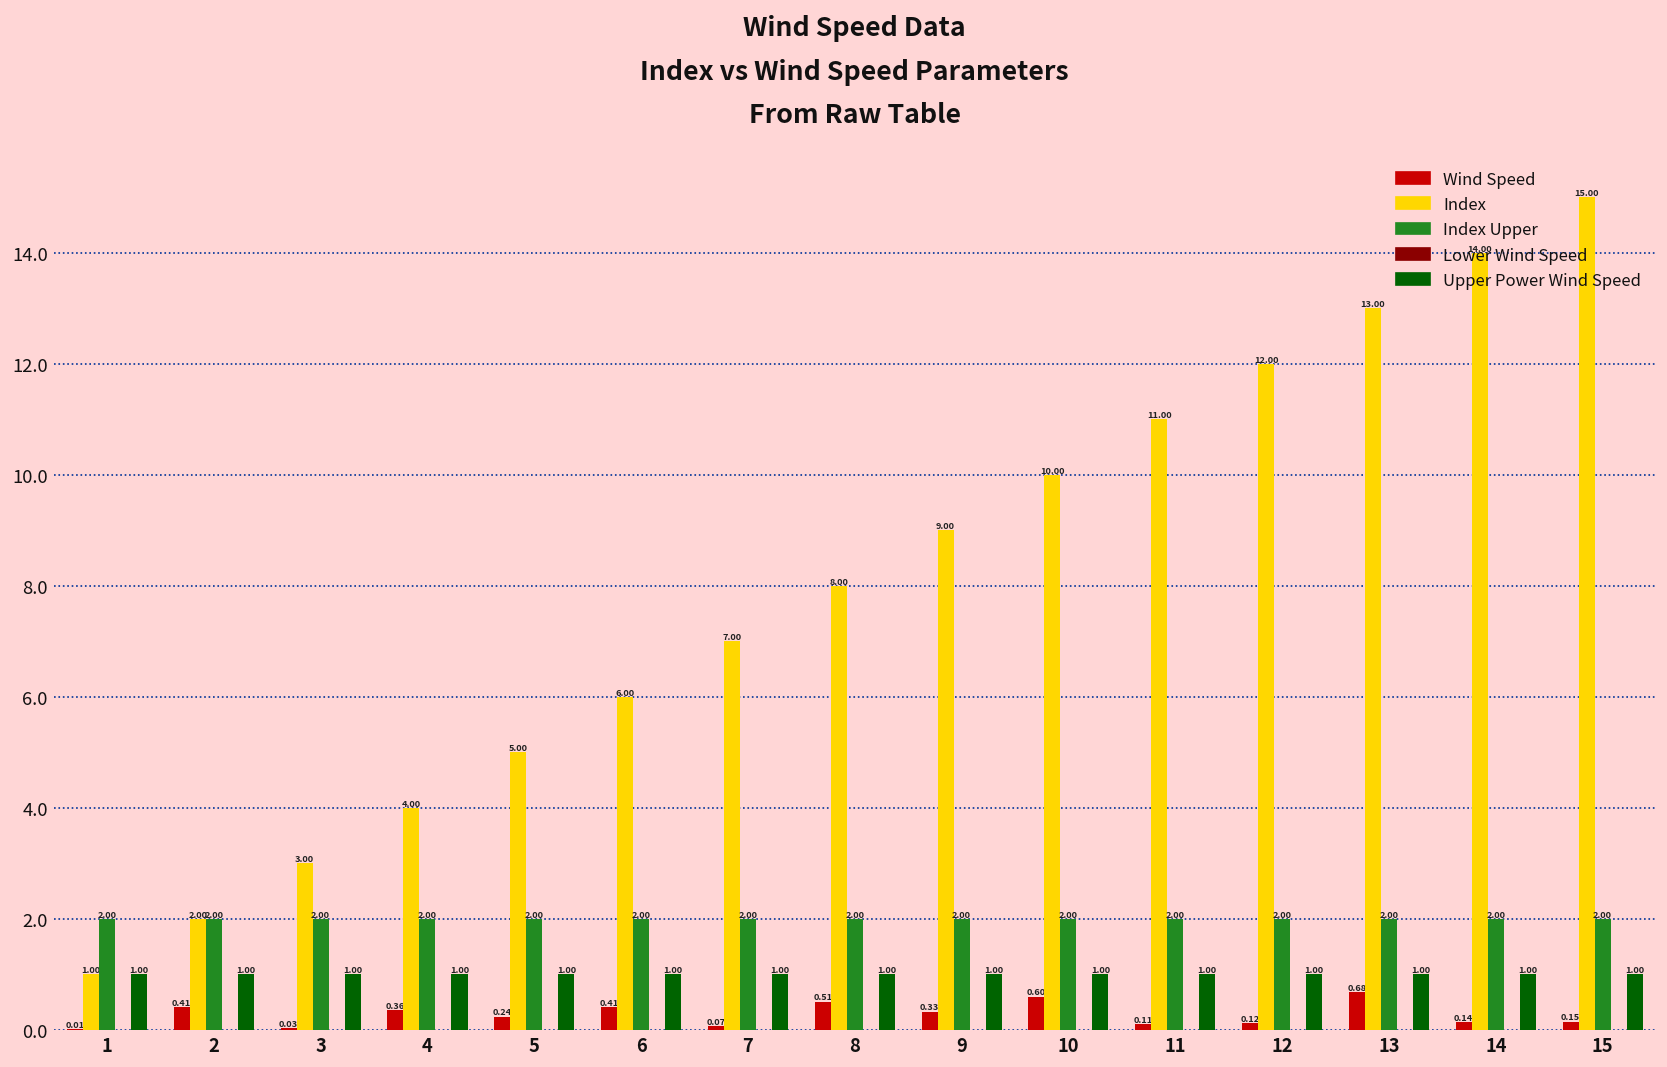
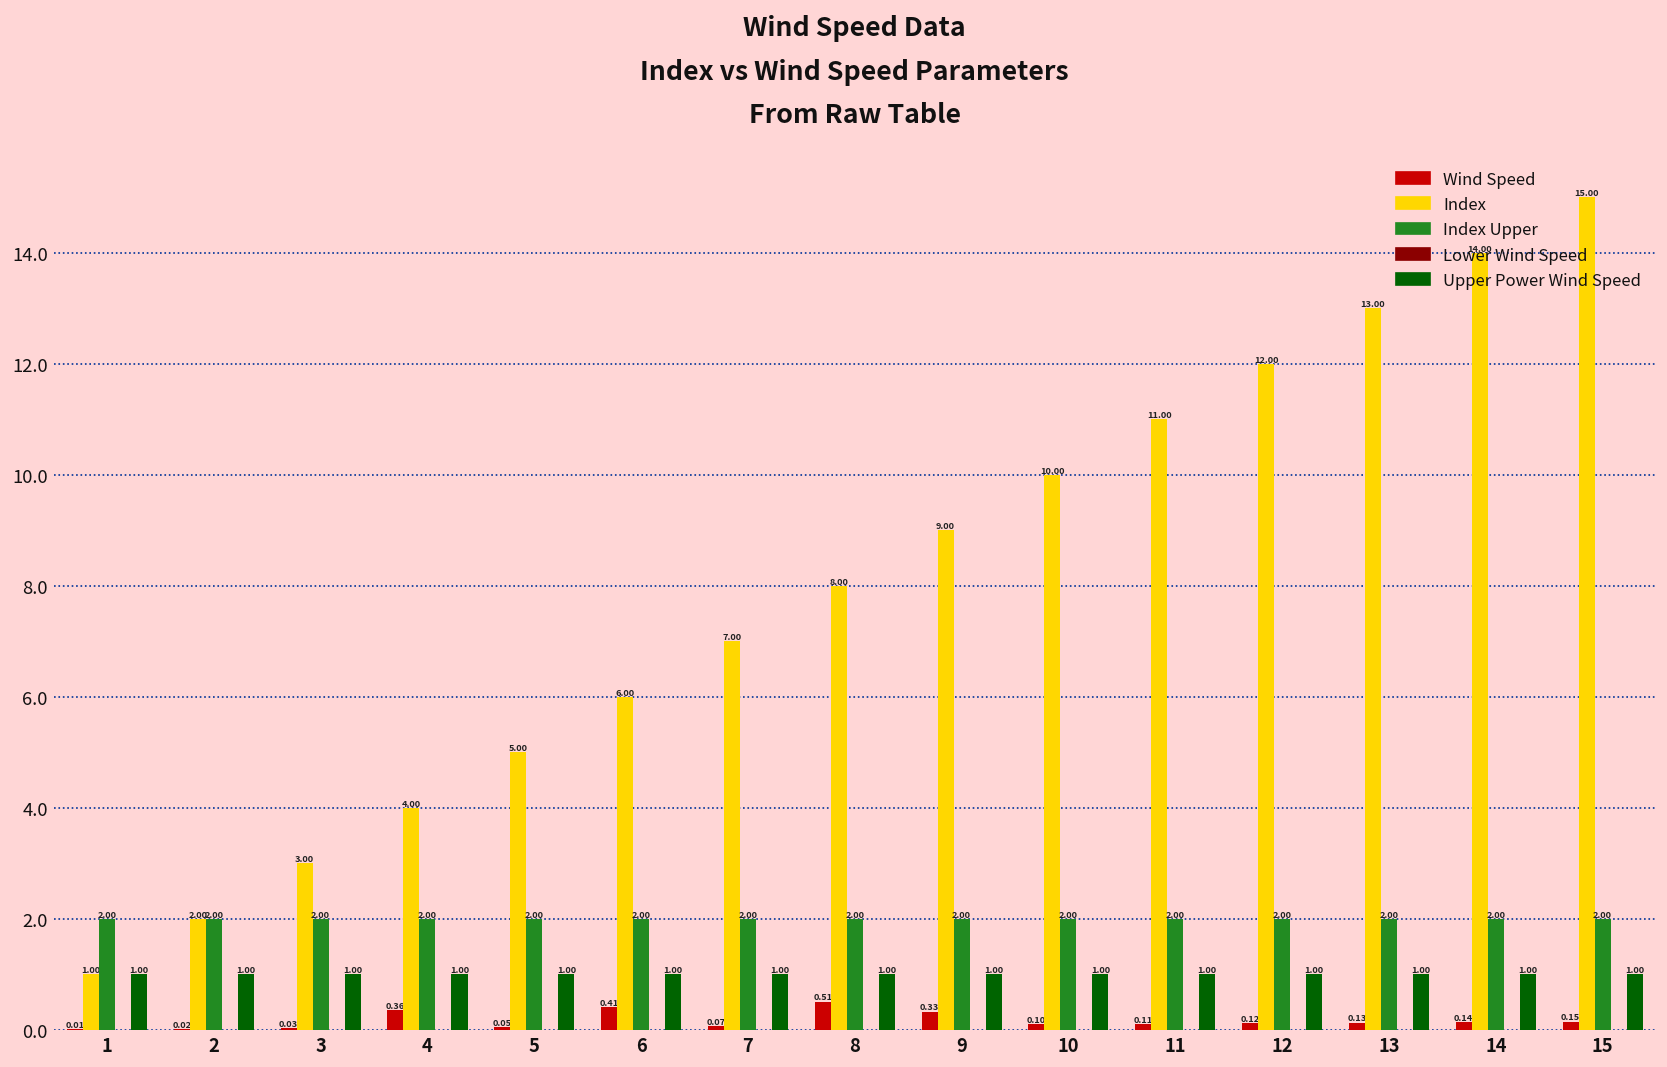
  {
    "Wind Speed": {
      "1": 0.01,
-     "2": 0.41,
+     "2": 0.02,
      "3": 0.03,
      "4": 0.36,
-     "5": 0.24,
+     "5": 0.05,
      "6": 0.41,
      "7": 0.07,
      "8": 0.51,
      "9": 0.33,
-     "10": 0.60,
+     "10": 0.10,
      "11": 0.11,
      "12": 0.12,
-     "13": 0.68,
+     "13": 0.13,
      "14": 0.14,
      "15": 0.15
    },
    "Index": {
      "1": 1.00,
      "3": 3.00,
      "4": 4.00,
      "5": 5.00,
      "6": 6.00,
      "7": 7.00,
      "8": 8.00,
      "9": 9.00,
      "10": 10.00,
      "11": 11.00,
      "12": 12.00,
      "13": 13.00,
      "14": 14.00,
      "15": 15.00
    },
    "Index Upper": {
      "1": 2.00,
      "3": 2.00,
      "4": 2.00,
      "5": 2.00,
      "6": 2.00,
      "7": 2.00,
      "8": 2.00,
      "9": 2.00,
      "10": 2.00,
      "11": 2.00,
      "12": 2.00,
      "13": 2.00,
      "14": 2.00,
      "15": 2.00
    },
    "Lower Wind Speed": {
      "1": 0.0,
      "2": 0.0,
      "3": 0.0,
      "4": 0.0,
      "5": 0.0,
      "6": 0.0,
      "7": 0.0,
      "8": 0.0,
      "9": 0.0,
      "10": 0.0,
      "11": 0.0,
      "12": 0.0,
      "13": 0.0,
      "14": 0.0,
      "15": 0.0
    },
    "Upper Power Wind Speed": {
      "1": 1.00,
      "2": 1.00,
      "3": 1.00,
      "4": 1.00,
      "5": 1.00,
      "6": 1.00,
      "7": 1.00,
      "8": 1.00,
      "9": 1.00,
      "10": 1.00,
      "11": 1.00,
      "12": 1.00,
      "13": 1.00,
      "14": 1.00,
      "15": 1.00
    }
  }
